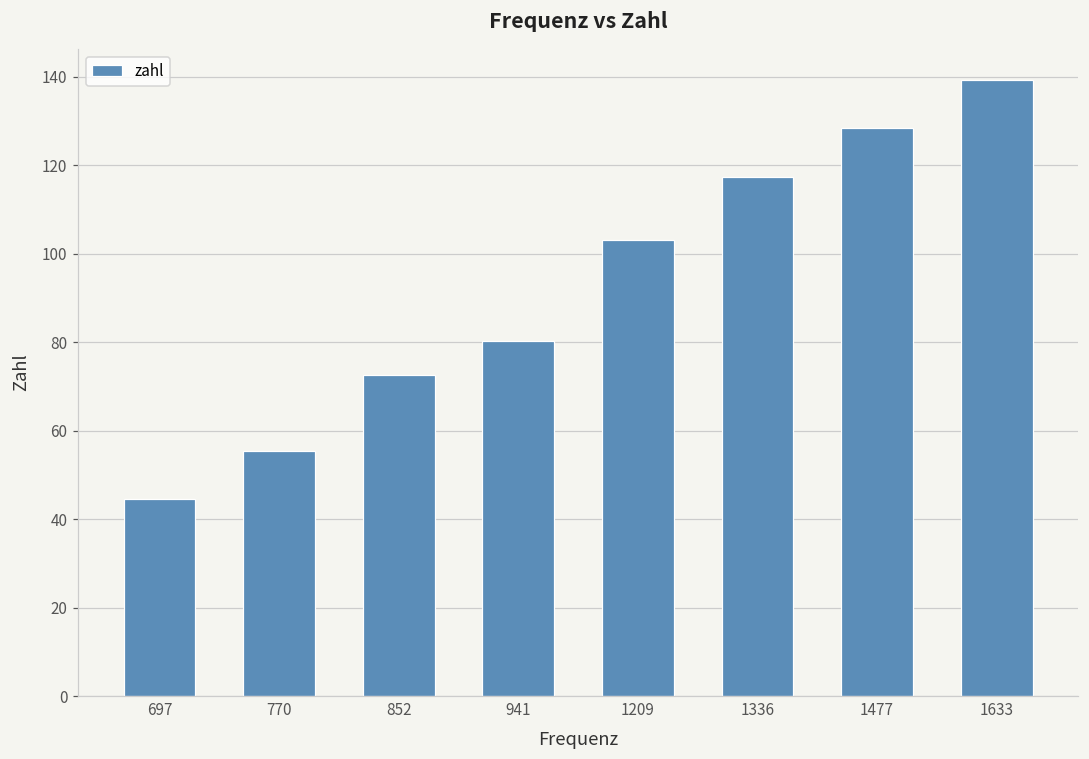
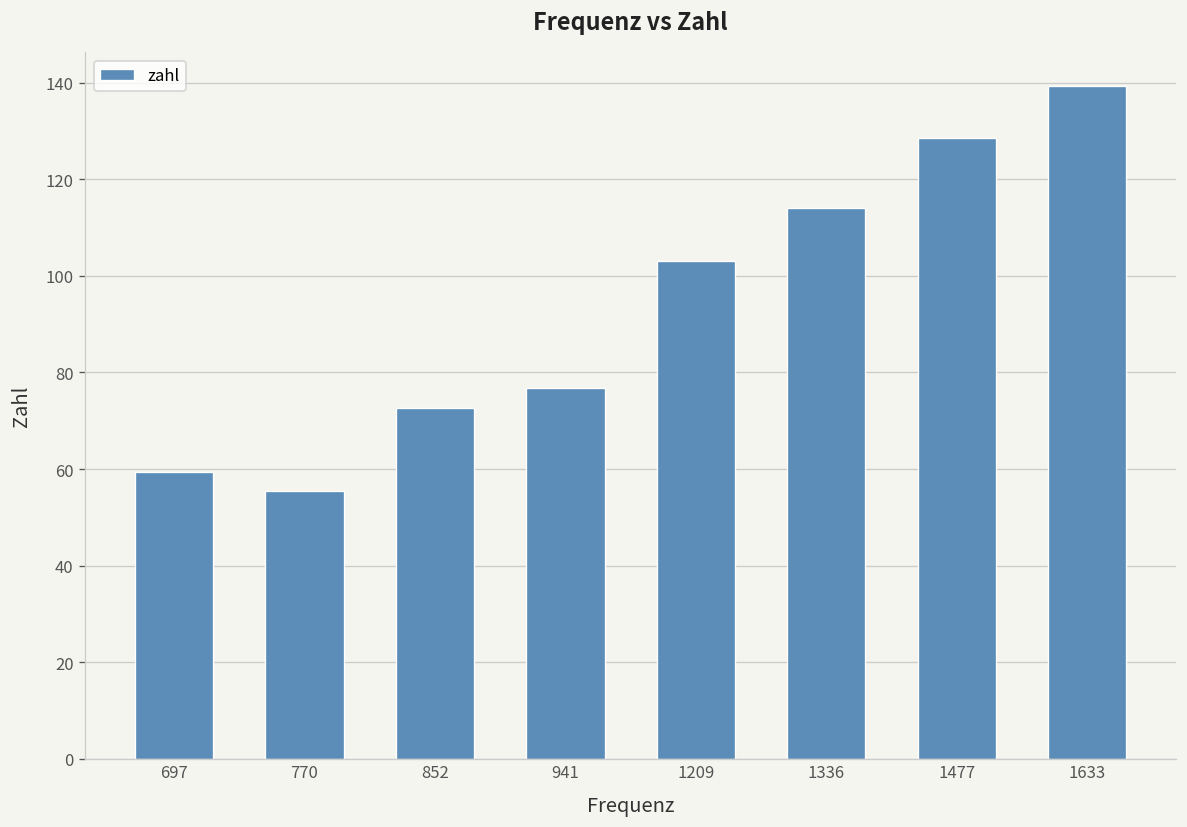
  {
-   "697": 45,
+   "697": 59,
    "770": 55,
    "852": 73,
-   "941": 80,
+   "941": 77,
    "1209": 103,
-   "1336": 117,
+   "1336": 114,
    "1477": 129,
    "1633": 139
  }
